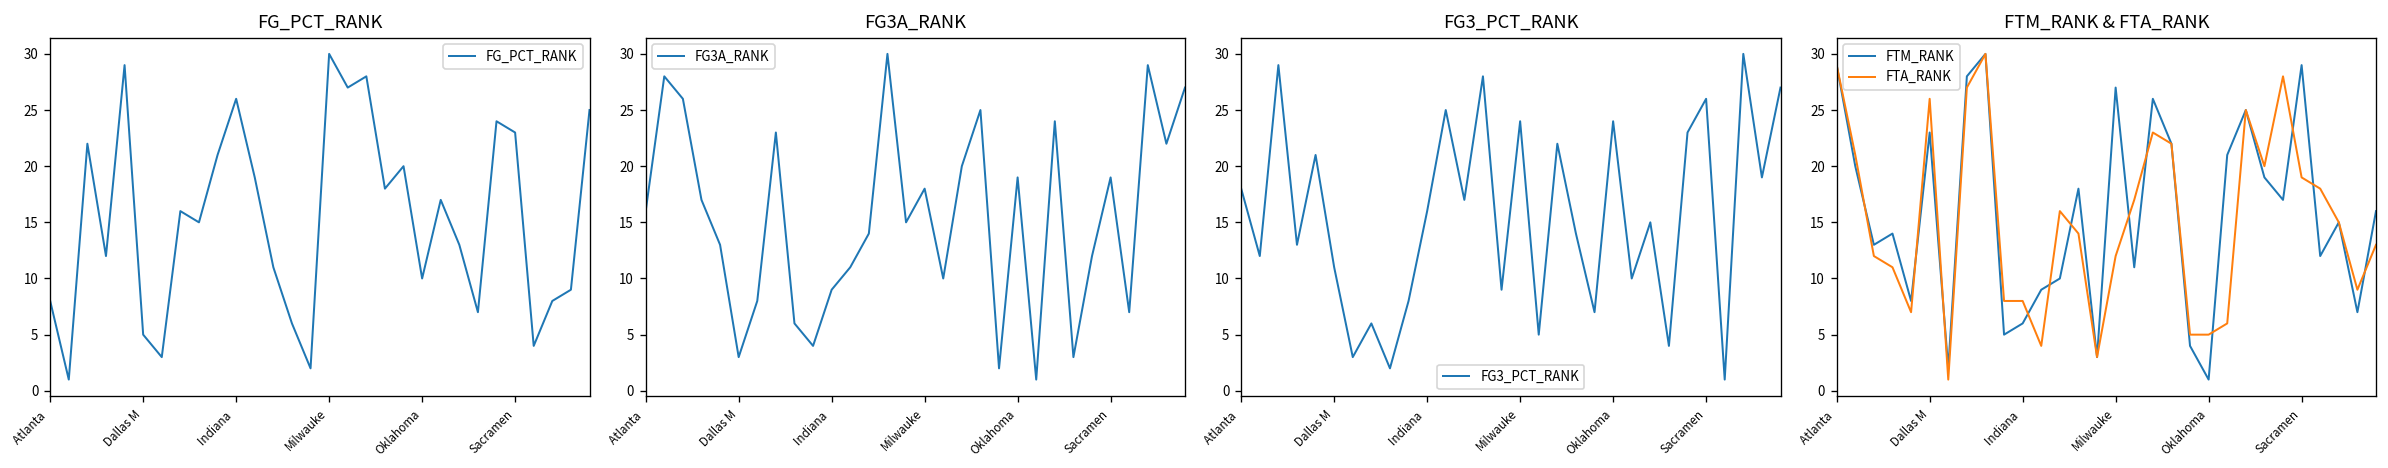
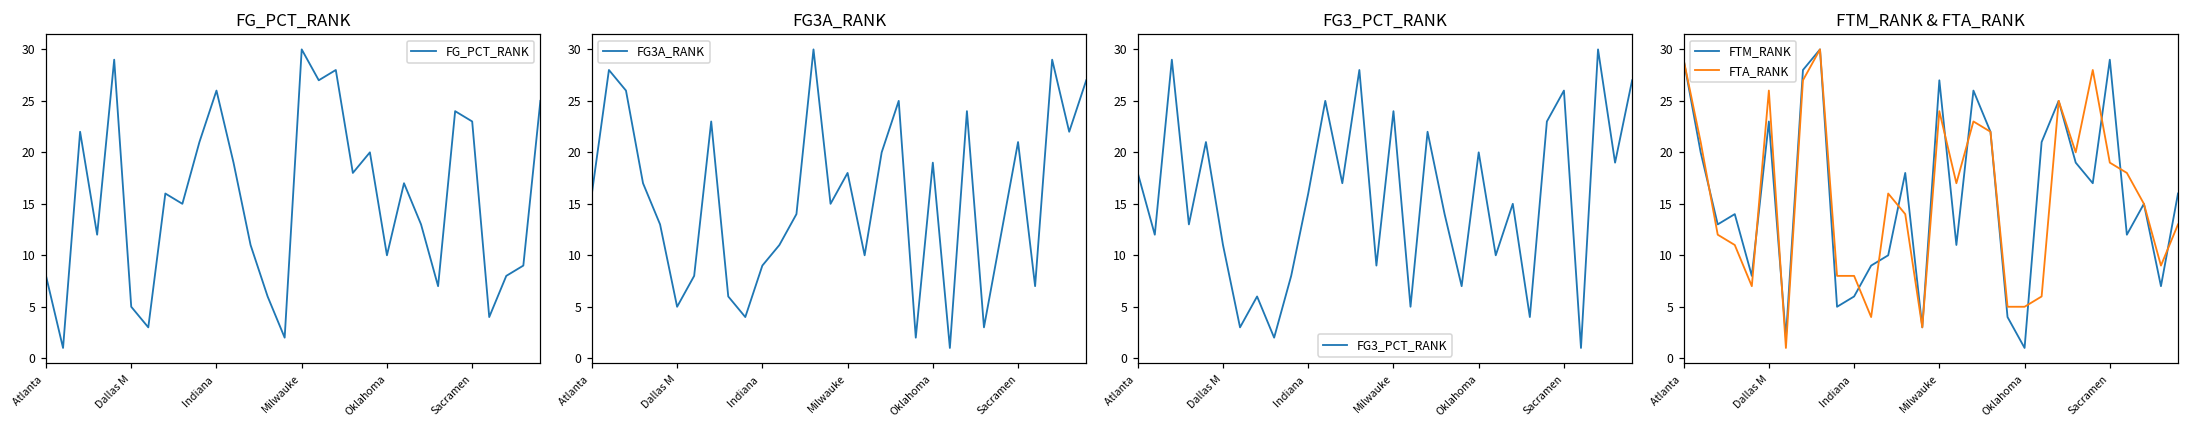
  {
    "FG_PCT_RANK": {
      "Atlanta": 8,
      "Dallas M": 5,
      "Indiana": 26,
      "Milwauke": 30,
      "Oklahoma": 10,
      "Sacramen": 23
    },
    "FG3A_RANK": {
      "Atlanta": 16,
-     "Dallas M": 3,
+     "Dallas M": 5,
      "Indiana": 9,
      "Milwauke": 18,
      "Oklahoma": 19,
-     "Sacramen": 19
+     "Sacramen": 21
    },
    "FG3_PCT_RANK": {
      "Atlanta": 18,
      "Dallas M": 11,
      "Indiana": 16,
      "Milwauke": 24,
-     "Oklahoma": 24,
+     "Oklahoma": 20,
      "Sacramen": 26
    },
    "FTM_RANK & FTA_RANK": {
      "FTM_RANK": {
        "Dallas M": 23,
        "Indiana": 6,
        "Milwauke": 27,
        "Oklahoma": 1,
        "Sacramen": 29
      },
      "FTA_RANK": {
        "Dallas M": 26,
        "Indiana": 8,
-       "Milwauke": 12,
+       "Milwauke": 24,
        "Oklahoma": 5,
        "Sacramen": 19
      }
    }
  }
